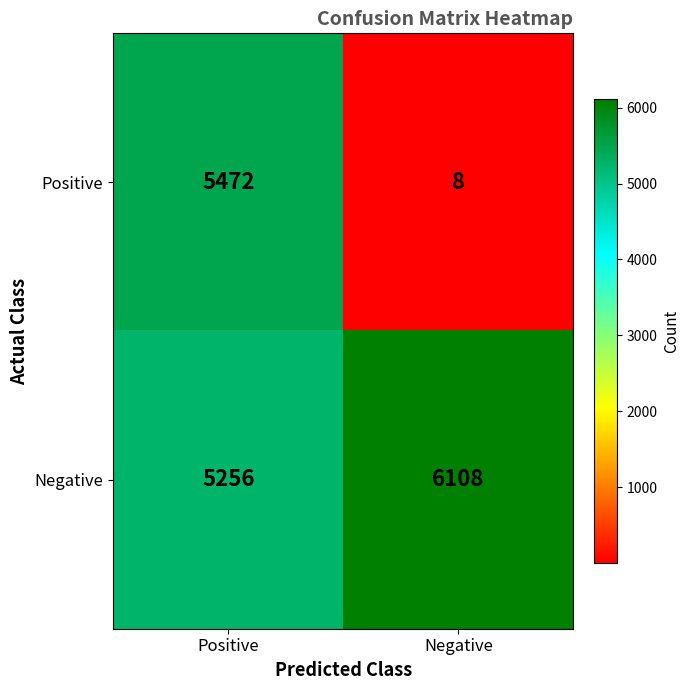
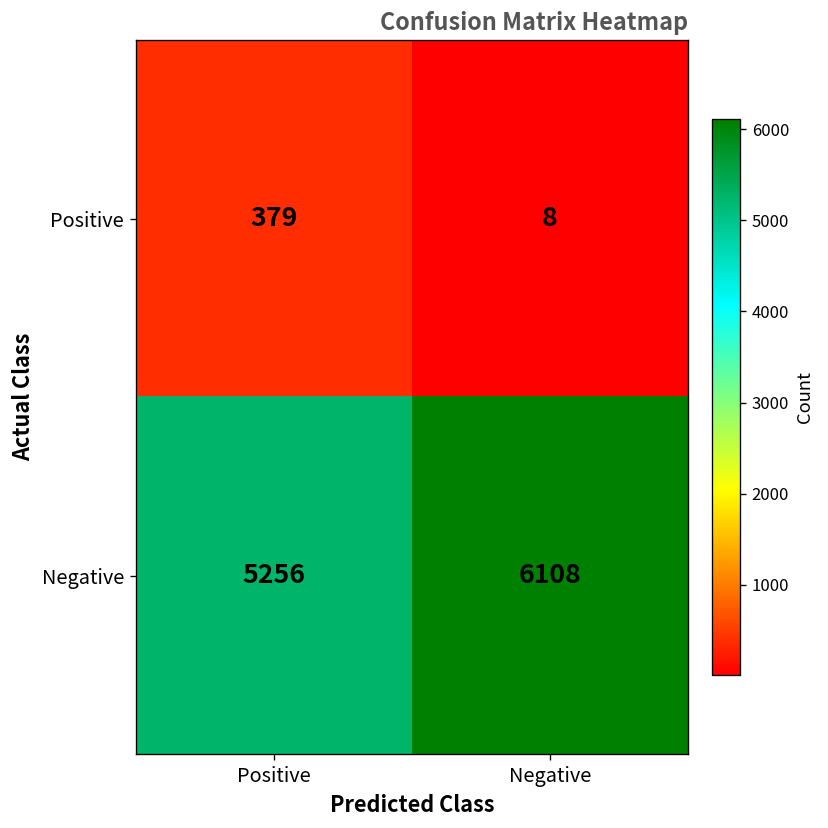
  {
    "Positive": {
-     "Positive": 5472,
+     "Positive": 379,
      "Negative": 8
    },
    "Negative": {
      "Positive": 5256,
      "Negative": 6108
    }
  }
